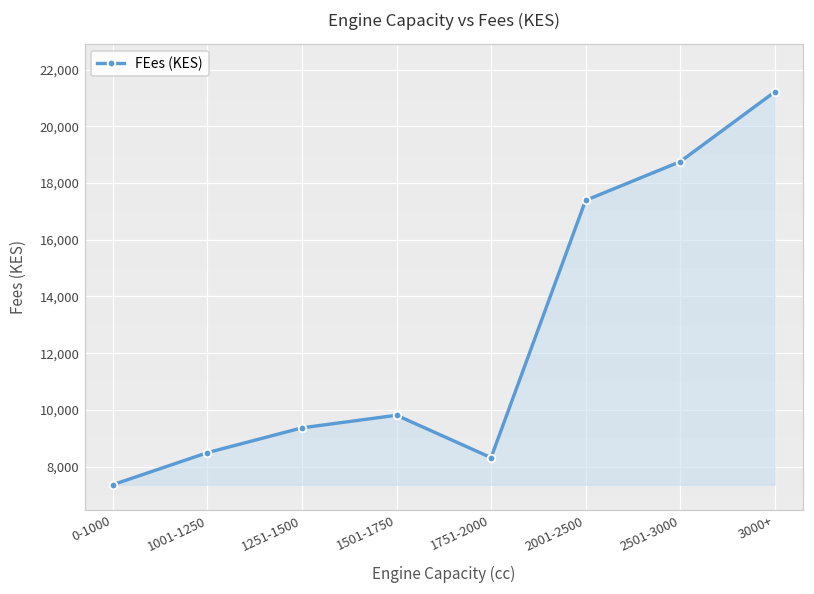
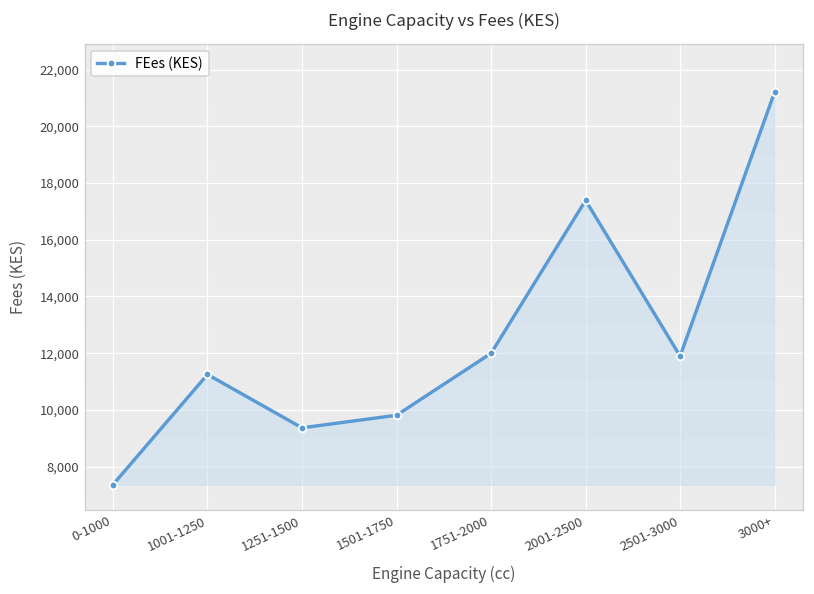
  {
    "0-1000": "7,400",
-   "1001-1250": "8,500",
+   "1001-1250": "11,200",
    "1251-1500": "9,400",
    "1501-1750": "9,800",
-   "1751-2000": "8,300",
+   "1751-2000": "12,000",
    "2001-2500": "17,400",
-   "2501-3000": "18,800",
+   "2501-3000": "11,900",
    "3000+": "21,200"
  }
